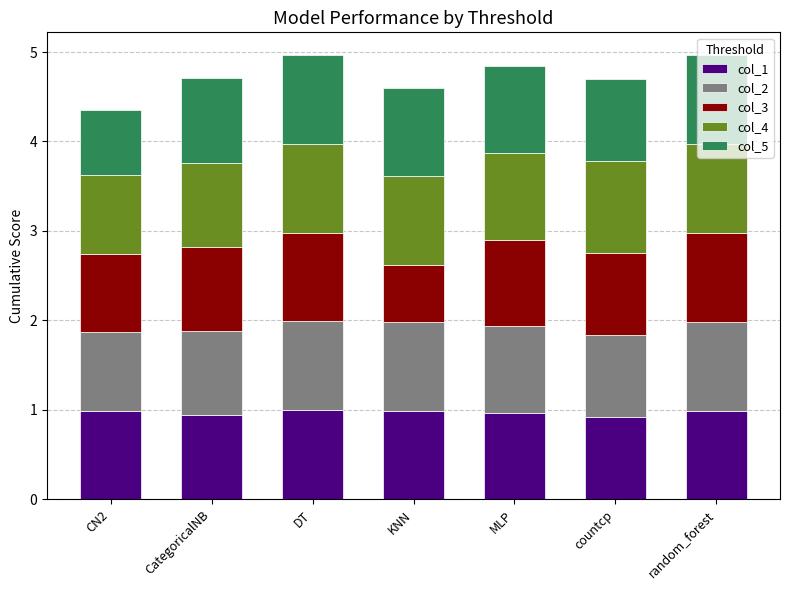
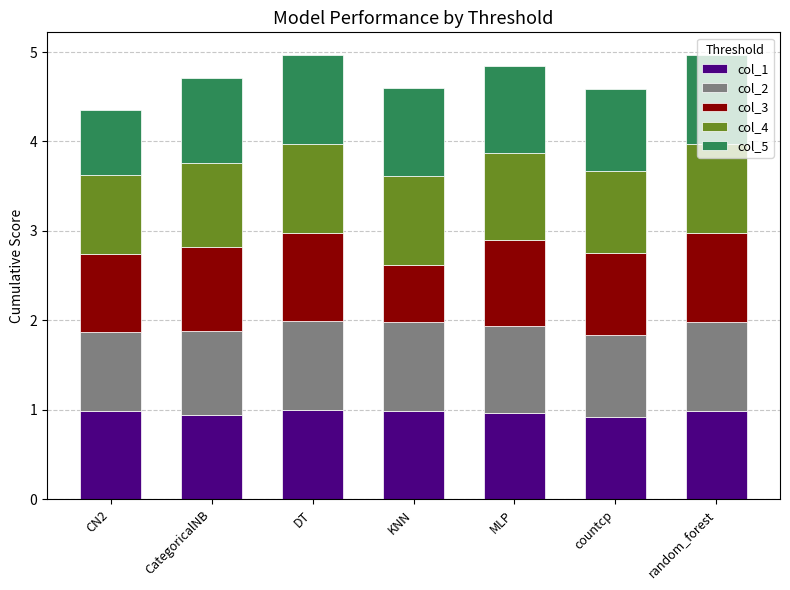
  {
    "col_1": {
      "CN2": 1.0,
      "CategoricalNB": 0.9,
      "DT": 1.0,
      "KNN": 1.0,
      "MLP": 1.0,
      "countcp": 0.9,
      "random_forest": 1.0
    },
    "col_2": {
      "CN2": 0.9,
      "CategoricalNB": 0.9,
      "DT": 1.0,
      "KNN": 1.0,
      "MLP": 1.0,
      "countcp": 0.9,
      "random_forest": 1.0
    },
    "col_3": {
      "CN2": 0.9,
      "CategoricalNB": 0.9,
      "DT": 1.0,
      "KNN": 0.6,
      "MLP": 1.0,
      "countcp": 0.9,
      "random_forest": 1.0
    },
    "col_4": {
      "CN2": 0.9,
      "CategoricalNB": 0.9,
      "DT": 1.0,
      "KNN": 1.0,
      "MLP": 1.0,
-     "countcp": 1.0
+     "countcp": 0.9
    },
    "col_5": {
      "CN2": 0.7,
      "CategoricalNB": 0.9,
      "DT": 1.0,
      "KNN": 1.0,
      "MLP": 1.0,
      "countcp": 0.9
    }
  }
